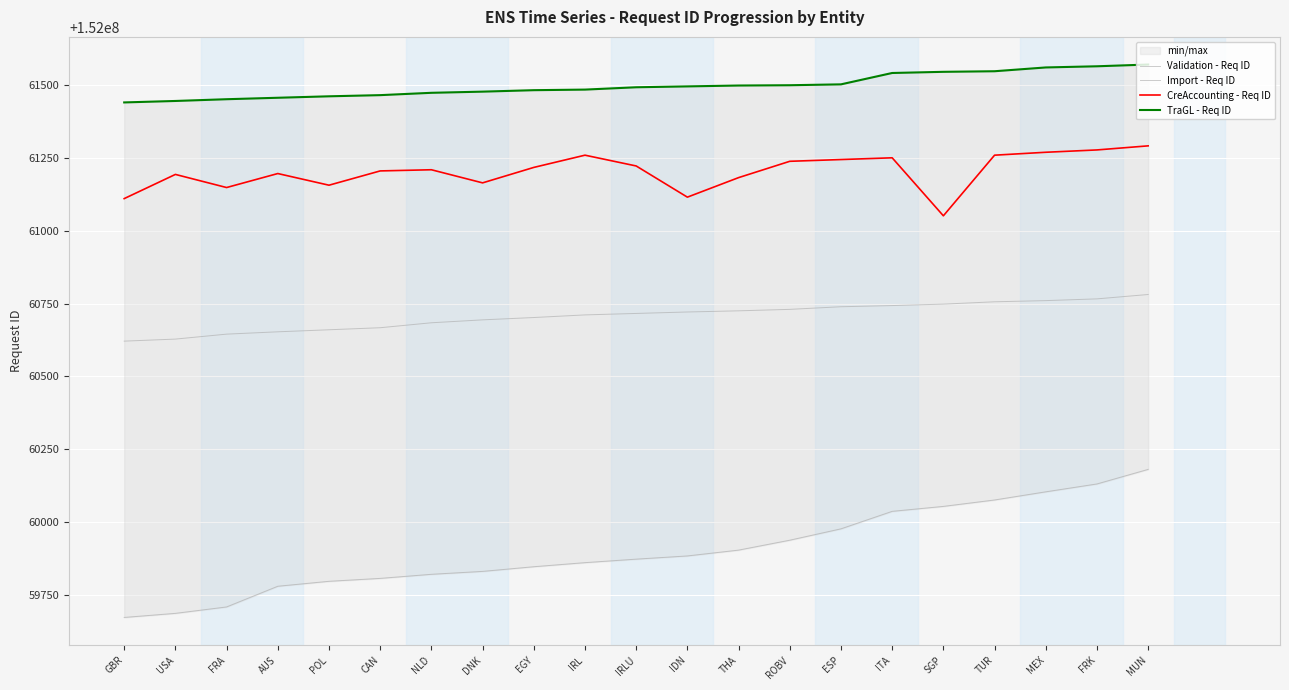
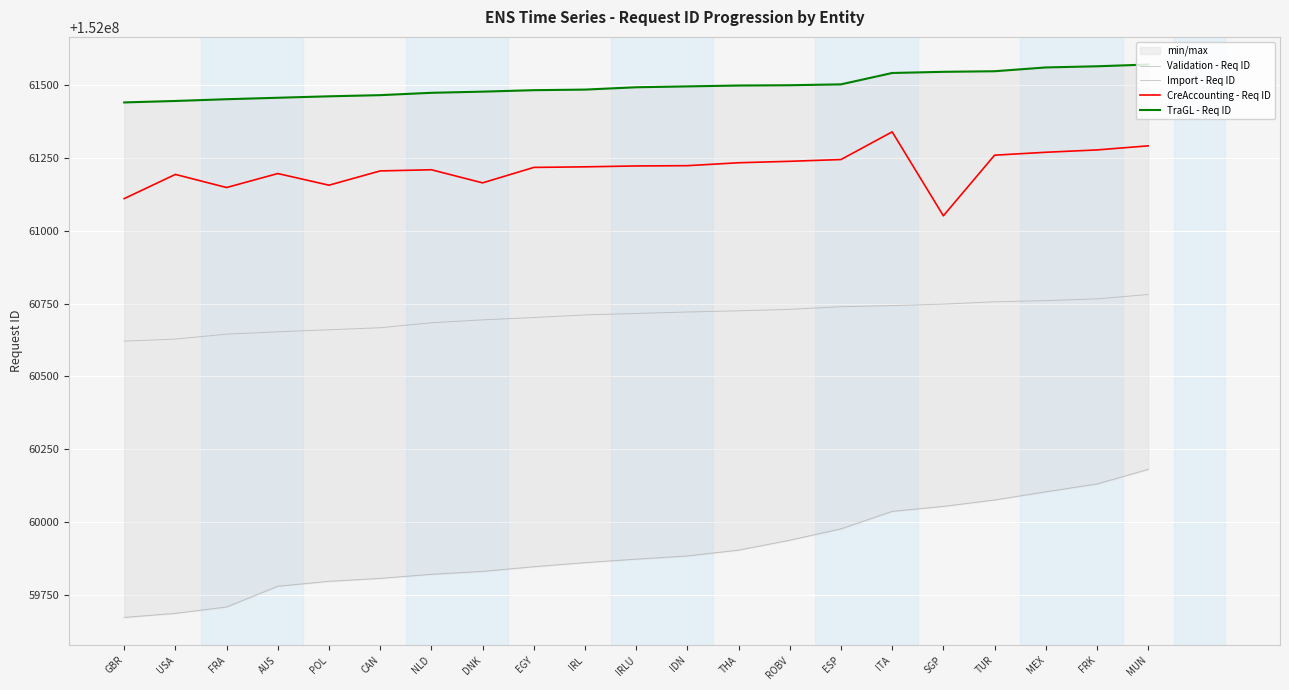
  {
    "CreAccounting - Req ID": {
      "GBR": 152061110,
      "USA": 152061190,
      "FRA": 152061150,
      "AUS": 152061200,
      "POL": 152061160,
      "CAN": 152061210,
      "NLD": 152061210,
      "DNK": 152061160,
      "EGY": 152061220,
-     "IRL": 152061260,
+     "IRL": 152061220,
      "IRLU": 152061220,
-     "IDN": 152061120,
-     "THA": 152061180,
+     "IDN": 152061220,
+     "THA": 152061230,
      "ROBV": 152061240,
      "ESP": 152061240,
-     "ITA": 152061250,
+     "ITA": 152061340,
      "SGP": 152061050,
      "TUR": 152061260,
      "MEX": 152061270,
      "FRK": 152061280,
      "MUN": 152061290
    }
  }
